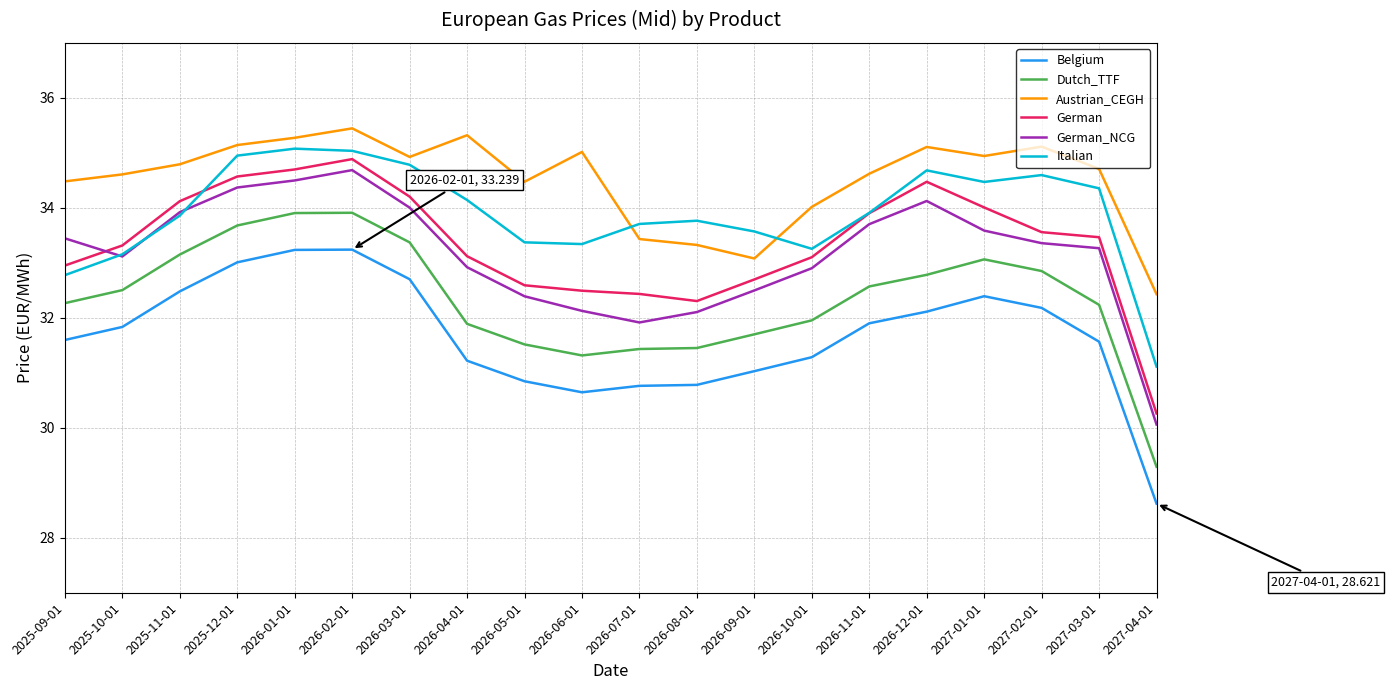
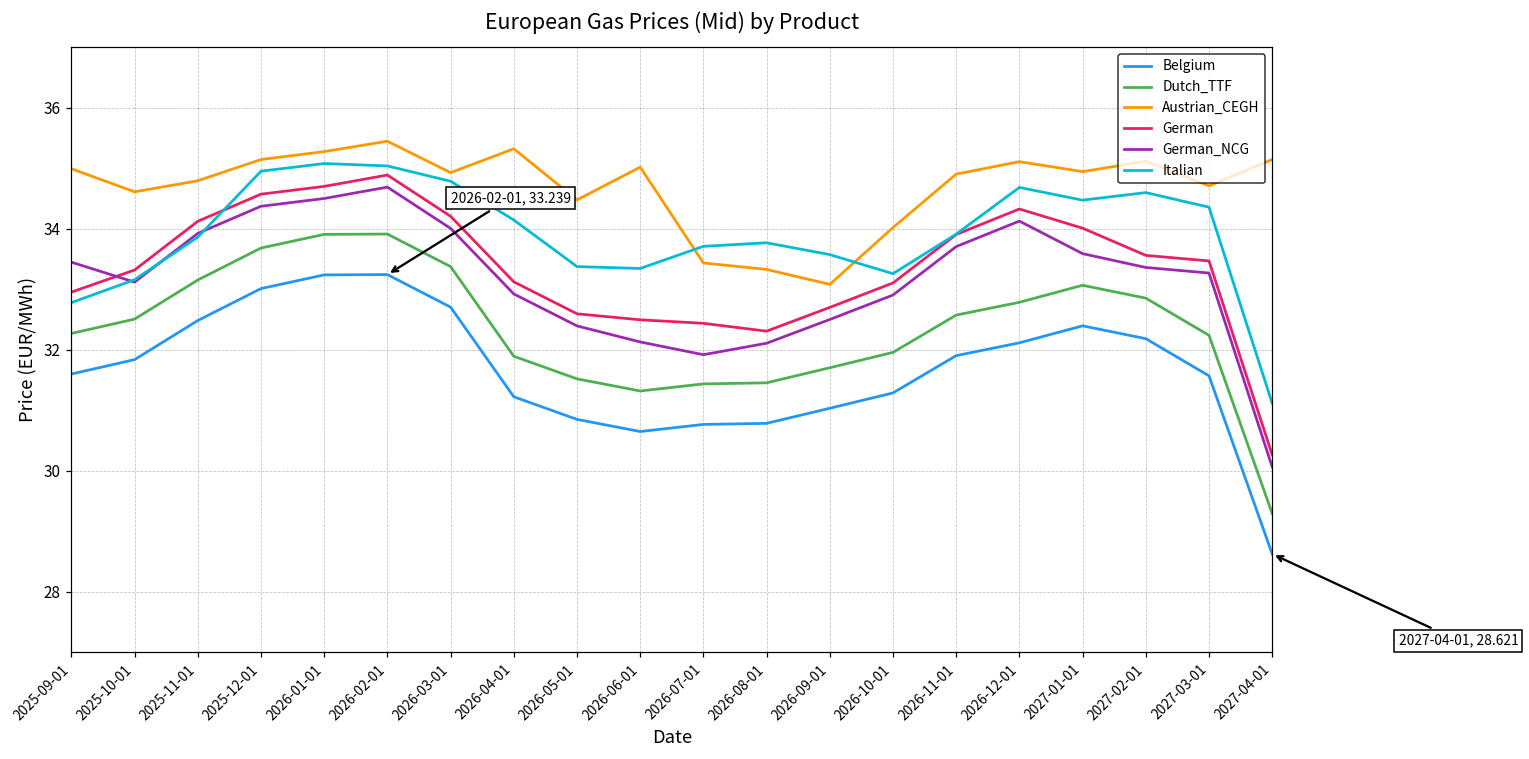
  {
    "Dutch_TTF": {
      "2025-09-01": 32.3,
      "2025-10-01": 32.5,
      "2025-11-01": 33.1,
      "2025-12-01": 33.7,
      "2026-01-01": 33.9,
      "2026-02-01": 33.9,
      "2026-04-01": 31.9,
      "2026-05-01": 31.5,
      "2026-06-01": 31.3,
      "2026-07-01": 31.4,
      "2026-08-01": 31.5,
      "2026-09-01": 31.7,
      "2026-10-01": 32.0,
      "2026-11-01": 32.6,
      "2026-12-01": 32.8,
      "2027-01-01": 33.1,
      "2027-02-01": 32.9,
      "2027-03-01": 32.2,
      "2027-04-01": 29.3
    },
    "Austrian_CEGH": {
-     "2025-09-01": 34.5,
+     "2025-09-01": 35.0,
      "2025-10-01": 34.6,
      "2025-11-01": 34.8,
      "2025-12-01": 35.1,
      "2026-01-01": 35.3,
      "2026-02-01": 35.4,
      "2026-03-01": 34.9,
      "2026-04-01": 35.3,
      "2026-05-01": 34.5,
      "2026-06-01": 35.0,
      "2026-07-01": 33.4,
      "2026-08-01": 33.3,
      "2026-09-01": 33.1,
      "2026-10-01": 34.0,
-     "2026-11-01": 34.6,
+     "2026-11-01": 34.9,
      "2026-12-01": 35.1,
      "2027-01-01": 34.9,
      "2027-03-01": 34.7,
-     "2027-04-01": 32.4
+     "2027-04-01": 35.1
    },
    "German": {
      "2025-09-01": 33.0,
      "2025-10-01": 33.3,
      "2025-11-01": 34.1,
      "2025-12-01": 34.6,
      "2026-01-01": 34.7,
      "2026-02-01": 34.9,
      "2026-04-01": 33.1,
      "2026-05-01": 32.6,
      "2026-06-01": 32.5,
      "2026-07-01": 32.4,
      "2026-08-01": 32.3,
      "2026-09-01": 32.7,
      "2026-10-01": 33.1,
-     "2026-12-01": 34.5,
+     "2026-12-01": 34.3,
      "2027-01-01": 34.0,
      "2027-02-01": 33.6,
      "2027-03-01": 33.5,
      "2027-04-01": 30.3
    },
    "German_NCG": {
      "2025-09-01": 33.4,
      "2025-11-01": 33.9,
      "2025-12-01": 34.4,
      "2026-01-01": 34.5,
      "2026-02-01": 34.7,
      "2026-04-01": 32.9,
      "2026-05-01": 32.4,
      "2026-06-01": 32.1,
      "2026-07-01": 31.9,
      "2026-08-01": 32.1,
      "2026-09-01": 32.5,
      "2026-10-01": 32.9,
      "2026-11-01": 33.7,
      "2026-12-01": 34.1,
      "2027-01-01": 33.6,
      "2027-02-01": 33.4,
      "2027-03-01": 33.3,
      "2027-04-01": 30.1
    }
  }
